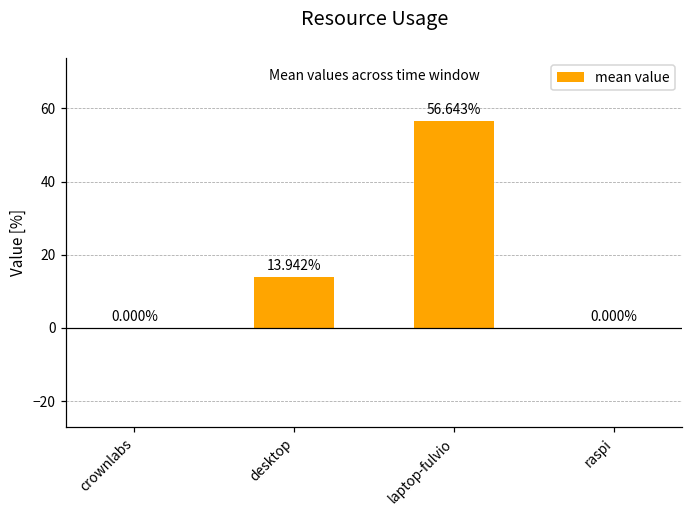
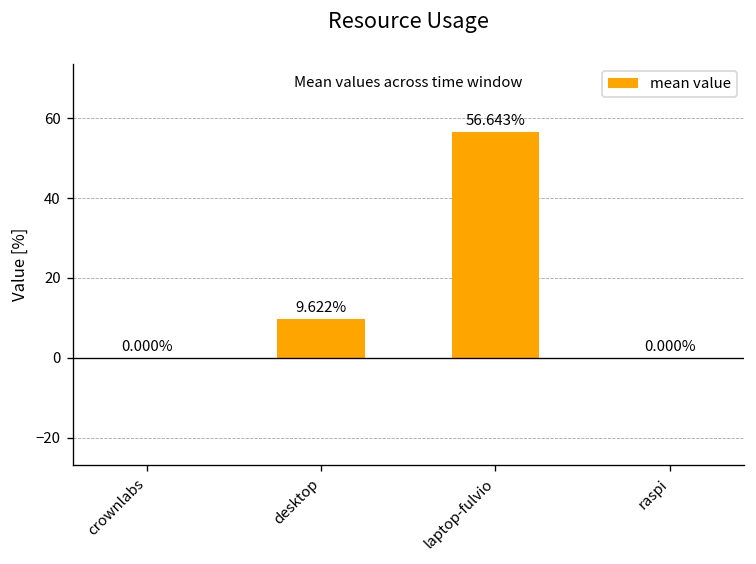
  {
    "crownlabs": "0.000%",
-   "desktop": "13.942%",
+   "desktop": "9.622%",
    "laptop-fulvio": "56.643%",
    "raspi": "0.000%"
  }
